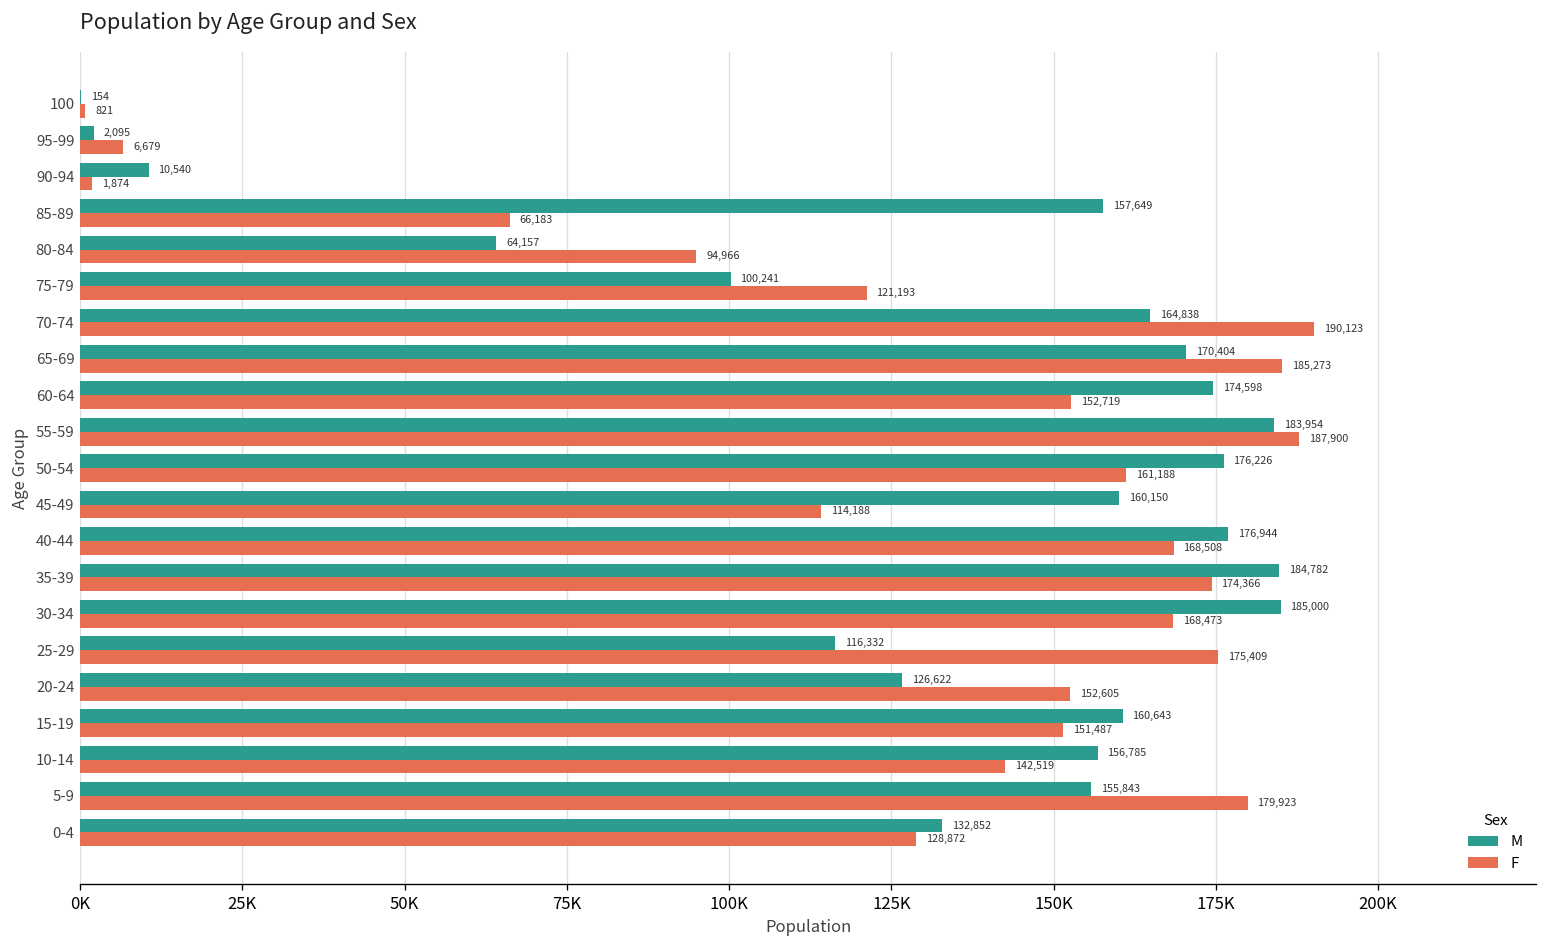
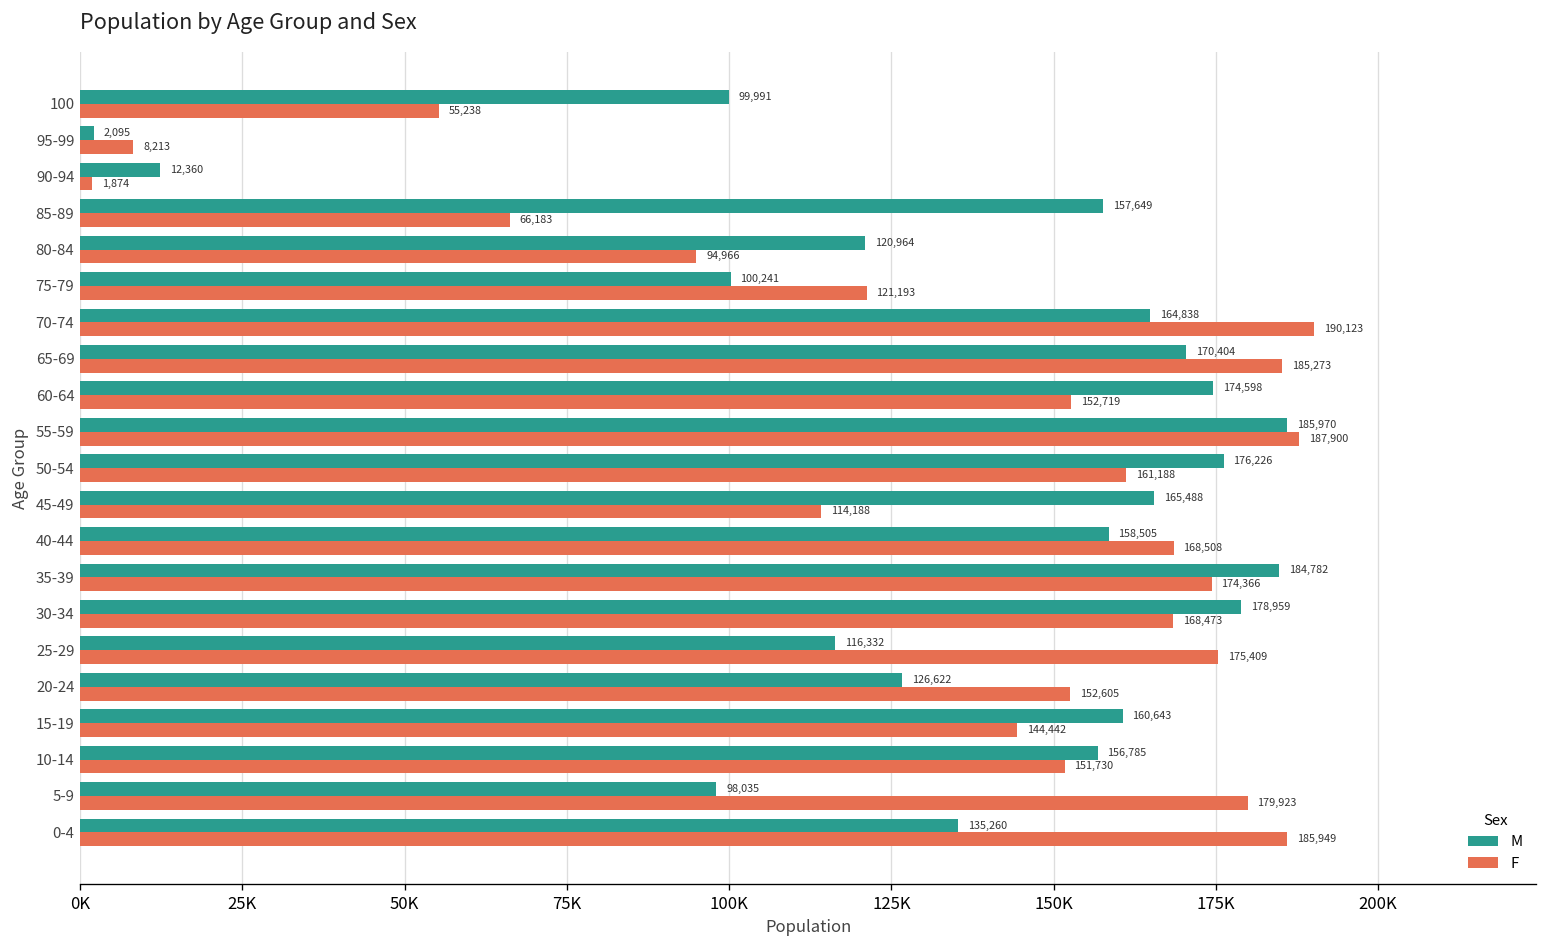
  {
    "M": {
-     "100": "154",
+     "100": "99,991",
      "95-99": "2,095",
-     "90-94": "10,540",
+     "90-94": "12,360",
      "85-89": "157,649",
-     "80-84": "64,157",
+     "80-84": "120,964",
      "75-79": "100,241",
      "70-74": "164,838",
      "65-69": "170,404",
      "60-64": "174,598",
-     "55-59": "183,954",
+     "55-59": "185,970",
      "50-54": "176,226",
-     "45-49": "160,150",
-     "40-44": "176,944",
+     "45-49": "165,488",
+     "40-44": "158,505",
      "35-39": "184,782",
-     "30-34": "185,000",
+     "30-34": "178,959",
      "25-29": "116,332",
      "20-24": "126,622",
      "15-19": "160,643",
      "10-14": "156,785",
-     "5-9": "155,843",
-     "0-4": "132,852"
+     "5-9": "98,035",
+     "0-4": "135,260"
    },
    "F": {
-     "100": "821",
-     "95-99": "6,679",
+     "100": "55,238",
+     "95-99": "8,213",
      "90-94": "1,874",
      "85-89": "66,183",
      "80-84": "94,966",
      "75-79": "121,193",
      "70-74": "190,123",
      "65-69": "185,273",
      "60-64": "152,719",
      "55-59": "187,900",
      "50-54": "161,188",
      "45-49": "114,188",
      "40-44": "168,508",
      "35-39": "174,366",
      "30-34": "168,473",
      "25-29": "175,409",
      "20-24": "152,605",
-     "15-19": "151,487",
-     "10-14": "142,519",
+     "15-19": "144,442",
+     "10-14": "151,730",
      "5-9": "179,923",
-     "0-4": "128,872"
+     "0-4": "185,949"
    }
  }
